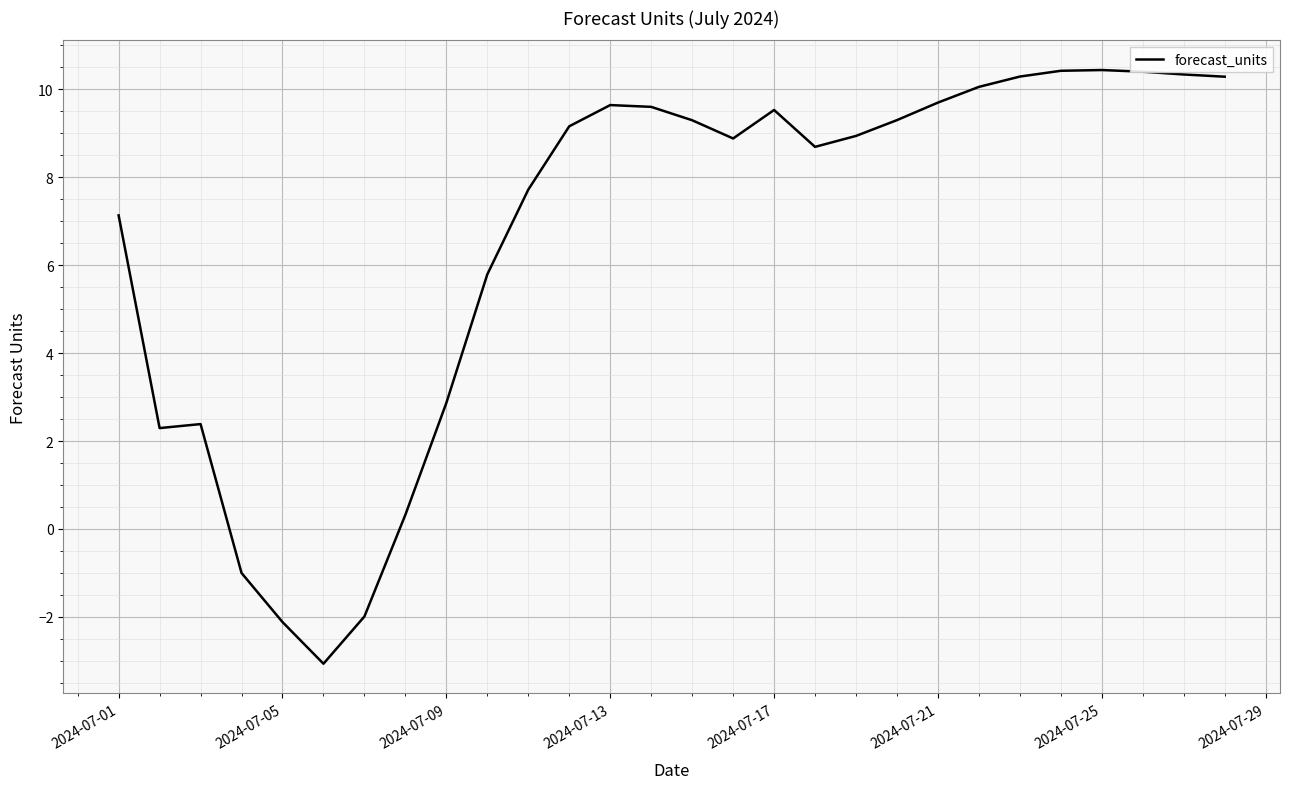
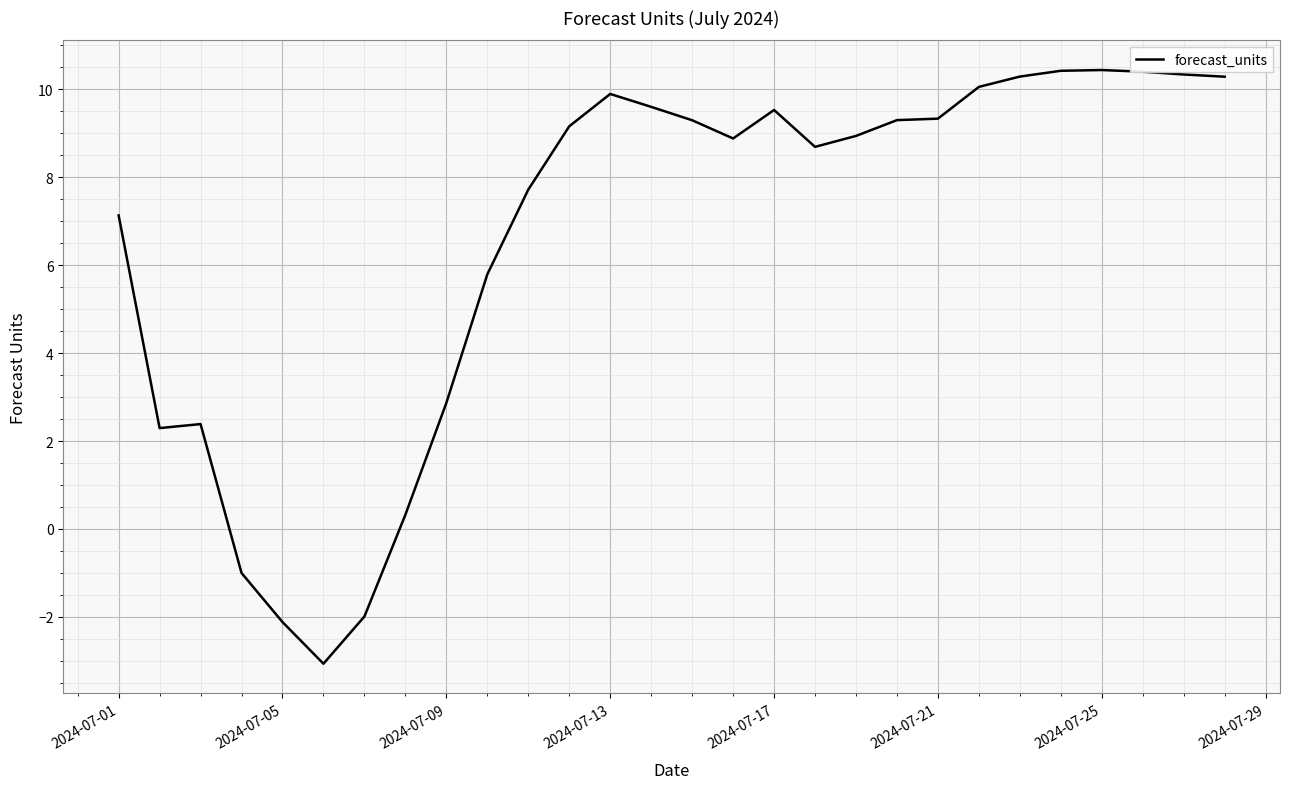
  {
    "2024-07-01": 7.1,
    "2024-07-05": -2.1,
    "2024-07-09": 2.9,
-   "2024-07-13": 9.6,
+   "2024-07-13": 9.9,
    "2024-07-17": 9.5,
-   "2024-07-21": 9.7,
+   "2024-07-21": 9.3,
    "2024-07-25": 10.4
  }
